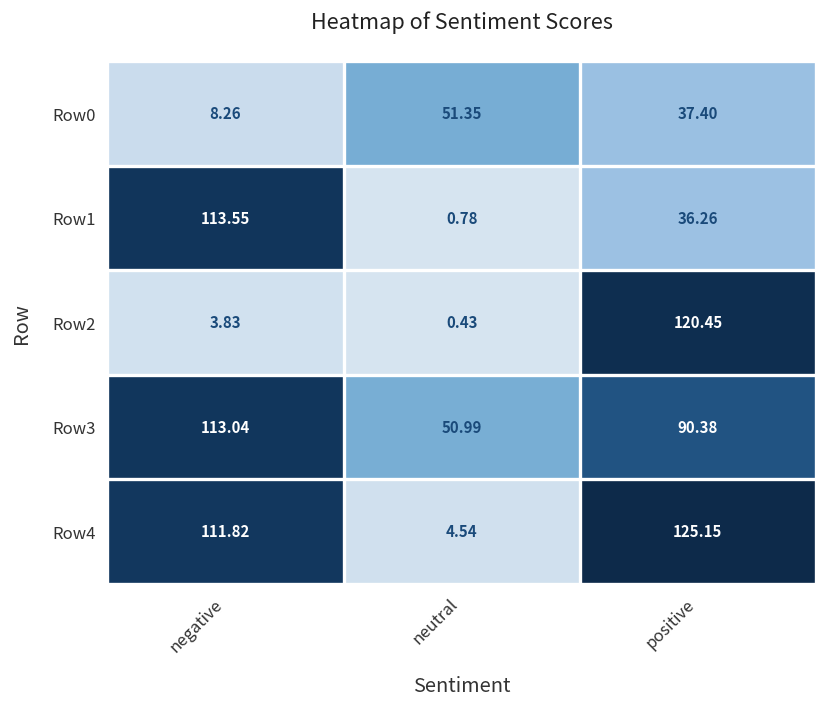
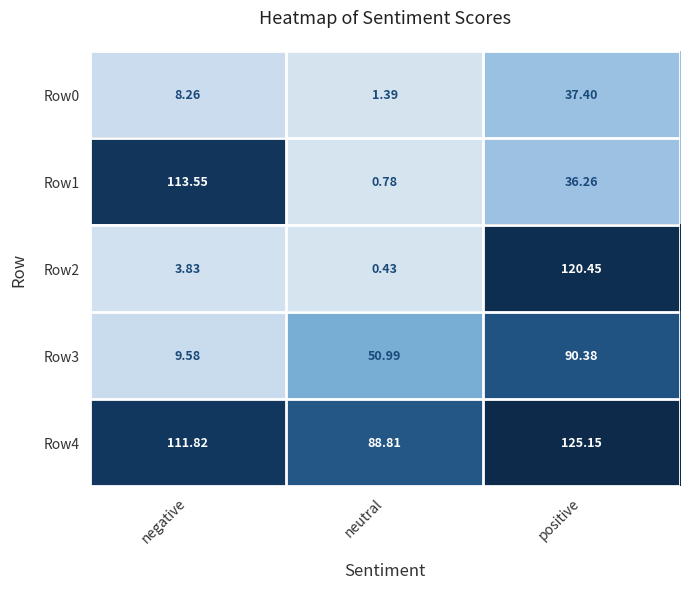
  {
    "Row0": {
      "negative": 8.26,
-     "neutral": 51.35,
+     "neutral": 1.39,
      "positive": 37.40
    },
    "Row1": {
      "negative": 113.55,
      "neutral": 0.78,
      "positive": 36.26
    },
    "Row2": {
      "negative": 3.83,
      "neutral": 0.43,
      "positive": 120.45
    },
    "Row3": {
-     "negative": 113.04,
+     "negative": 9.58,
      "neutral": 50.99,
      "positive": 90.38
    },
    "Row4": {
      "negative": 111.82,
-     "neutral": 4.54,
+     "neutral": 88.81,
      "positive": 125.15
    }
  }
